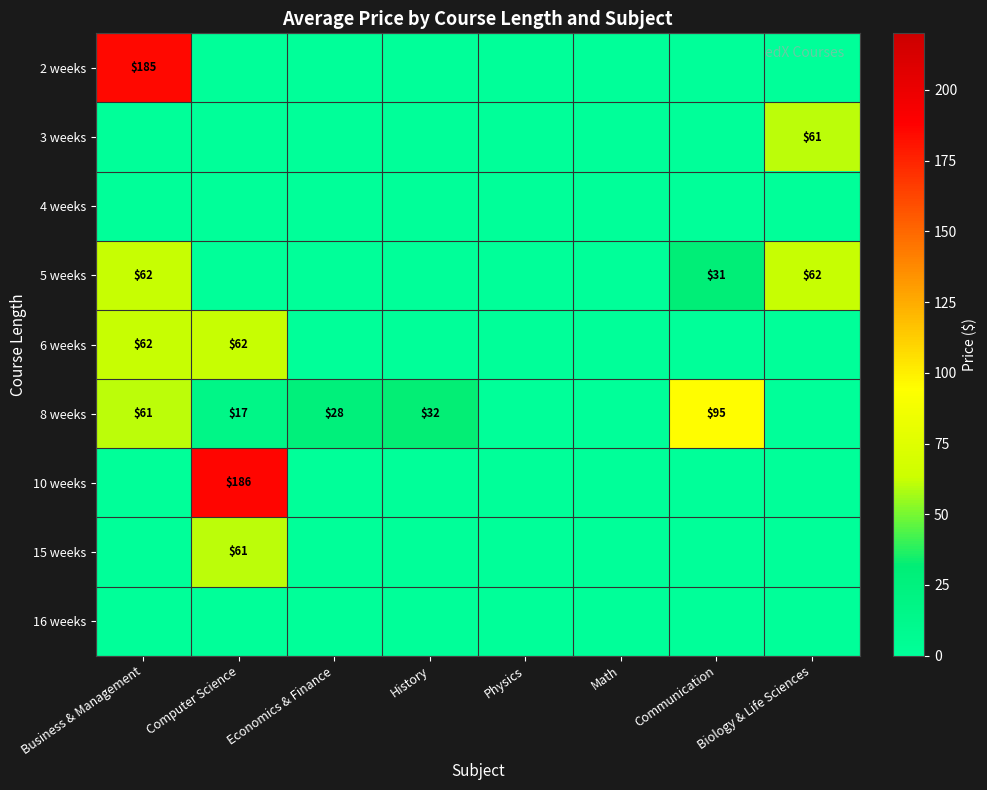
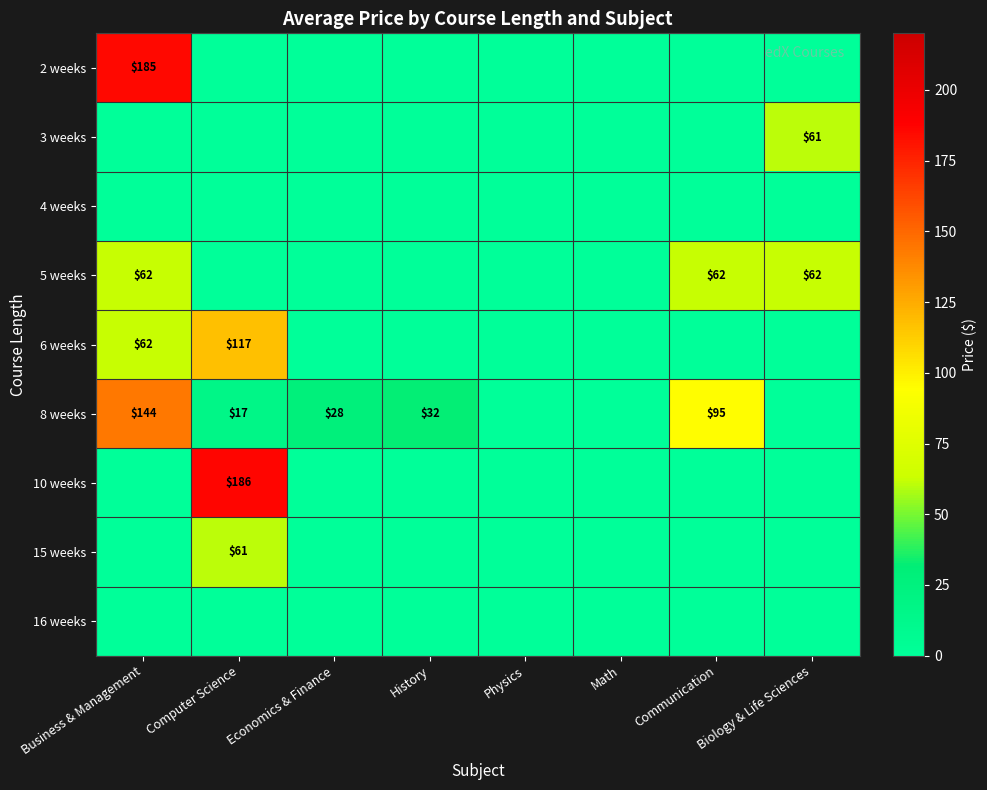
  {
    "2 weeks": {
      "Business & Management": "$185"
    },
    "3 weeks": {
      "Biology & Life Sciences": "$61"
    },
    "5 weeks": {
      "Business & Management": "$62",
-     "Communication": "$31",
+     "Communication": "$62",
      "Biology & Life Sciences": "$62"
    },
    "6 weeks": {
      "Business & Management": "$62",
-     "Computer Science": "$62"
+     "Computer Science": "$117"
    },
    "8 weeks": {
-     "Business & Management": "$61",
+     "Business & Management": "$144",
      "Computer Science": "$17",
      "Economics & Finance": "$28",
      "History": "$32",
      "Communication": "$95"
    },
    "10 weeks": {
      "Computer Science": "$186"
    },
    "15 weeks": {
      "Computer Science": "$61"
    }
  }
